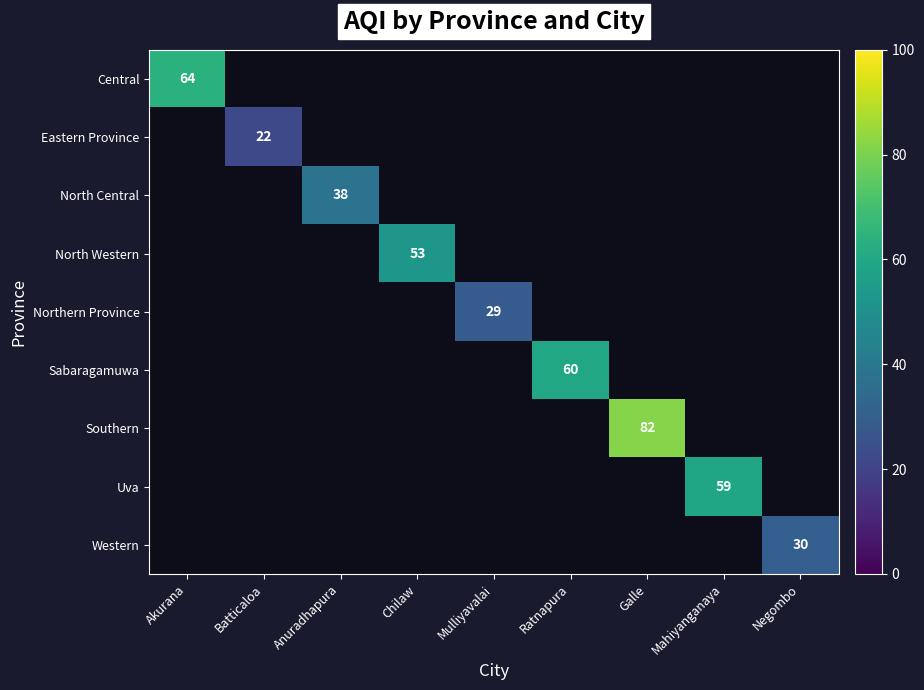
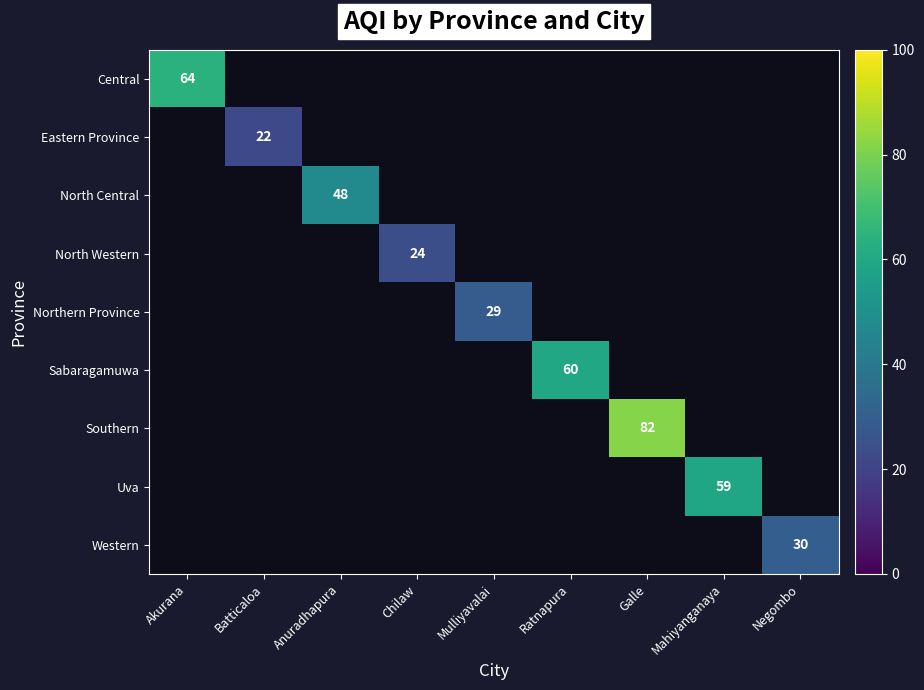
  {
    "Central": {
      "Akurana": 64
    },
    "Eastern Province": {
      "Batticaloa": 22
    },
    "North Central": {
-     "Anuradhapura": 38
+     "Anuradhapura": 48
    },
    "North Western": {
-     "Chilaw": 53
+     "Chilaw": 24
    },
    "Northern Province": {
      "Mulliyavalai": 29
    },
    "Sabaragamuwa": {
      "Ratnapura": 60
    },
    "Southern": {
      "Galle": 82
    },
    "Uva": {
      "Mahiyanganaya": 59
    },
    "Western": {
      "Negombo": 30
    }
  }
